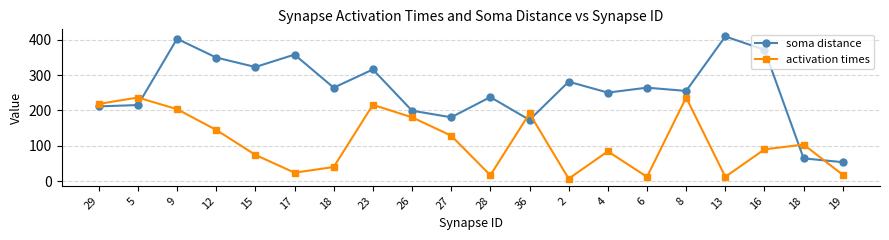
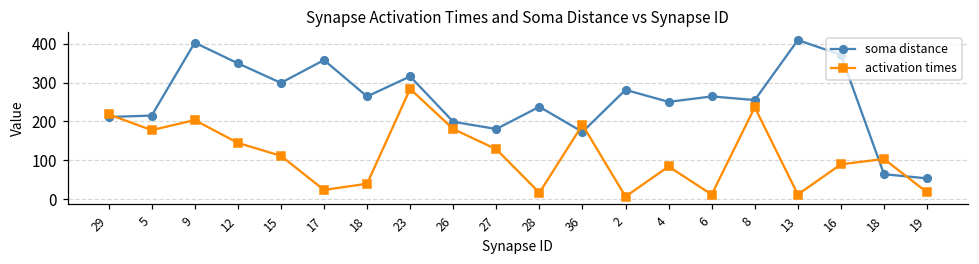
  {
    "soma distance": {
      "5": 220,
      "9": 400,
      "12": 350,
-     "15": 320,
+     "15": 300,
      "17": 360,
      "23": 320,
      "26": 200,
      "27": 180,
      "28": 240,
      "36": 170,
      "2": 280,
      "4": 250,
      "6": 260,
      "8": 260,
      "13": 410,
      "19": 50
    },
    "activation times": {
-     "5": 240,
+     "5": 180,
      "9": 200,
      "12": 140,
-     "15": 70,
+     "15": 110,
      "17": 20,
-     "23": 220,
+     "23": 280,
      "26": 180,
      "27": 130,
      "28": 20,
      "36": 190,
      "2": 10,
      "4": 80,
      "6": 10,
      "8": 240,
      "13": 10,
      "16": 90,
      "19": 20
    }
  }
